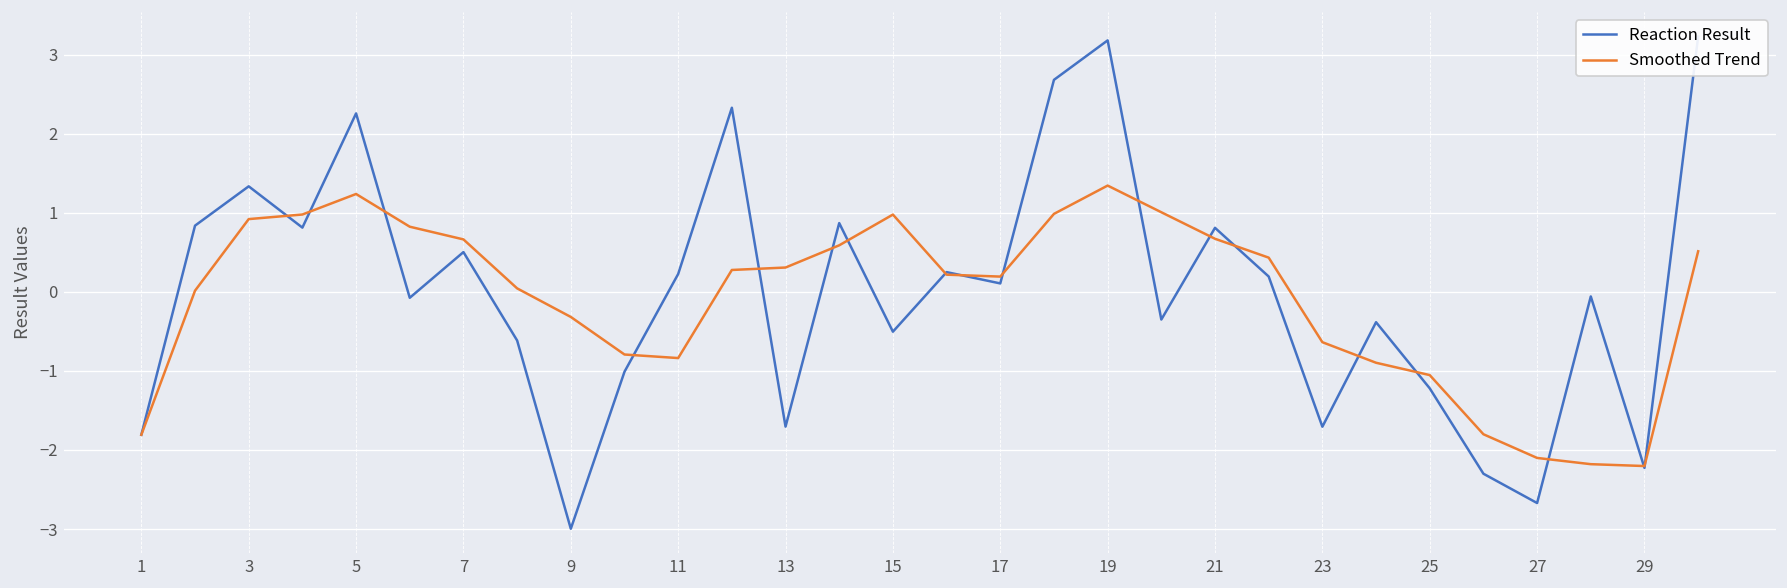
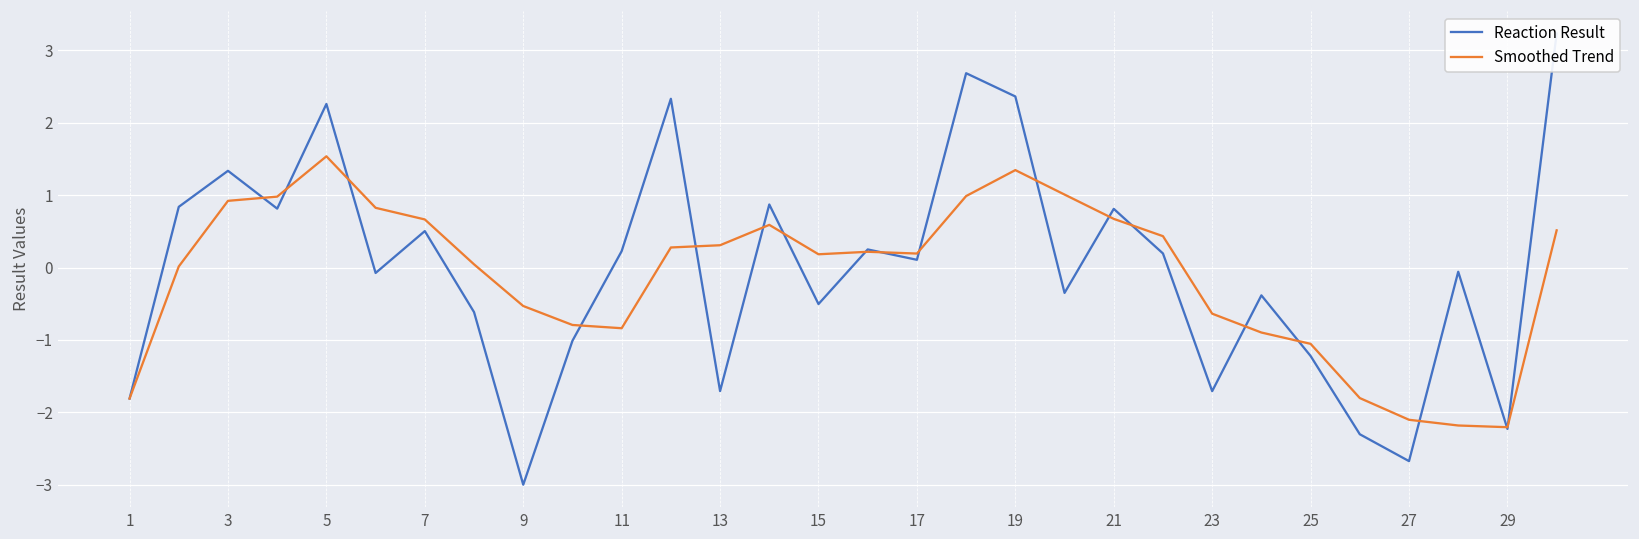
  {
    "Reaction Result": {
      "3": 1.3,
      "5": 2.3,
      "7": 0.5,
      "9": -3.0,
      "11": 0.2,
      "13": -1.7,
      "15": -0.5,
      "17": 0.1,
-     "19": 3.2,
+     "19": 2.4,
      "21": 0.8,
      "23": -1.7,
      "25": -1.2,
      "27": -2.7
    },
    "Smoothed Trend": {
      "3": 0.9,
-     "5": 1.2,
+     "5": 1.5,
      "7": 0.7,
-     "9": -0.3,
+     "9": -0.5,
      "11": -0.8,
      "13": 0.3,
-     "15": 1.0,
+     "15": 0.2,
      "17": 0.2,
      "19": 1.3,
      "21": 0.7,
      "23": -0.6,
      "25": -1.1,
      "27": -2.1
    }
  }
